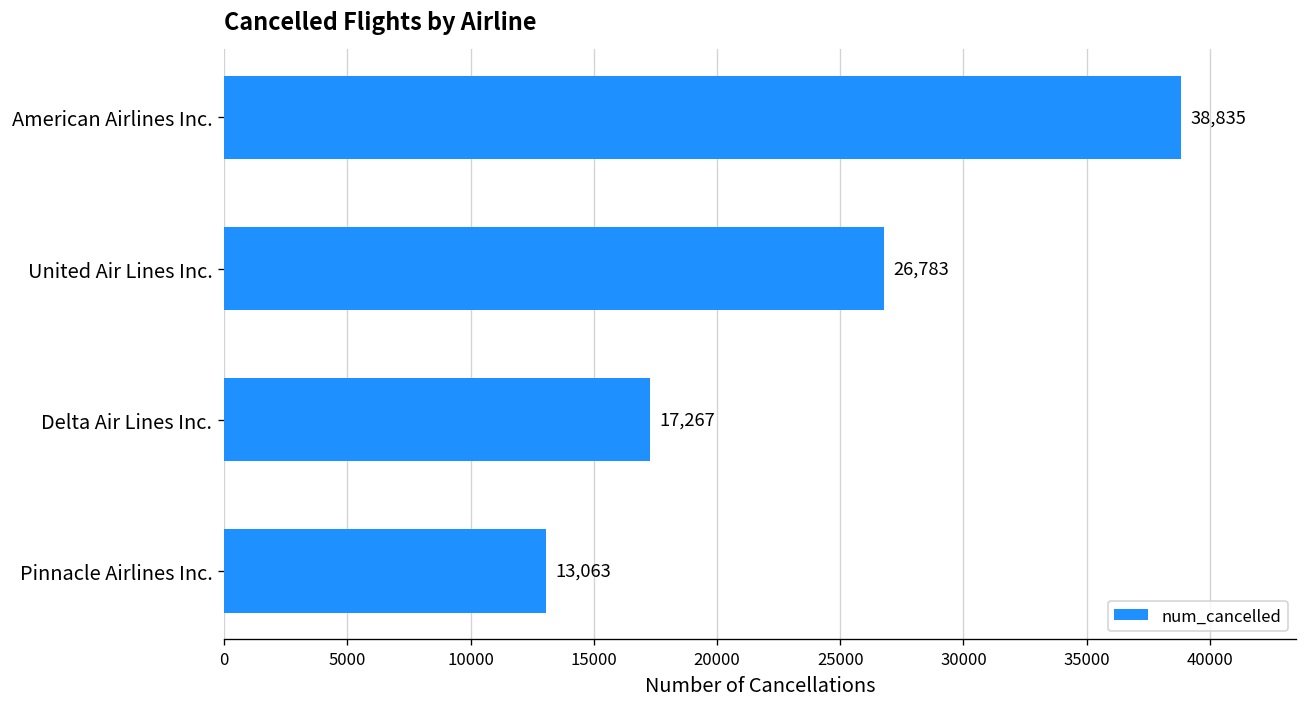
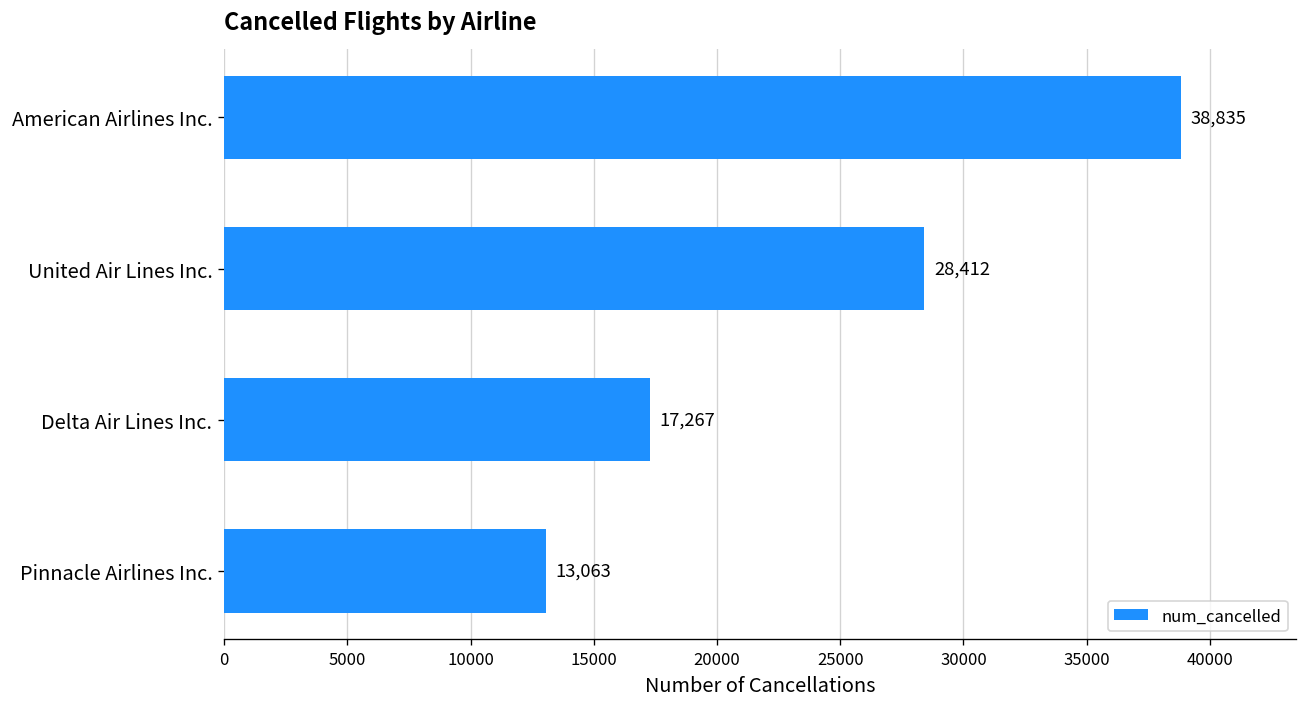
  {
    "American Airlines Inc.": "38,835",
-   "United Air Lines Inc.": "26,783",
+   "United Air Lines Inc.": "28,412",
    "Delta Air Lines Inc.": "17,267",
    "Pinnacle Airlines Inc.": "13,063"
  }
